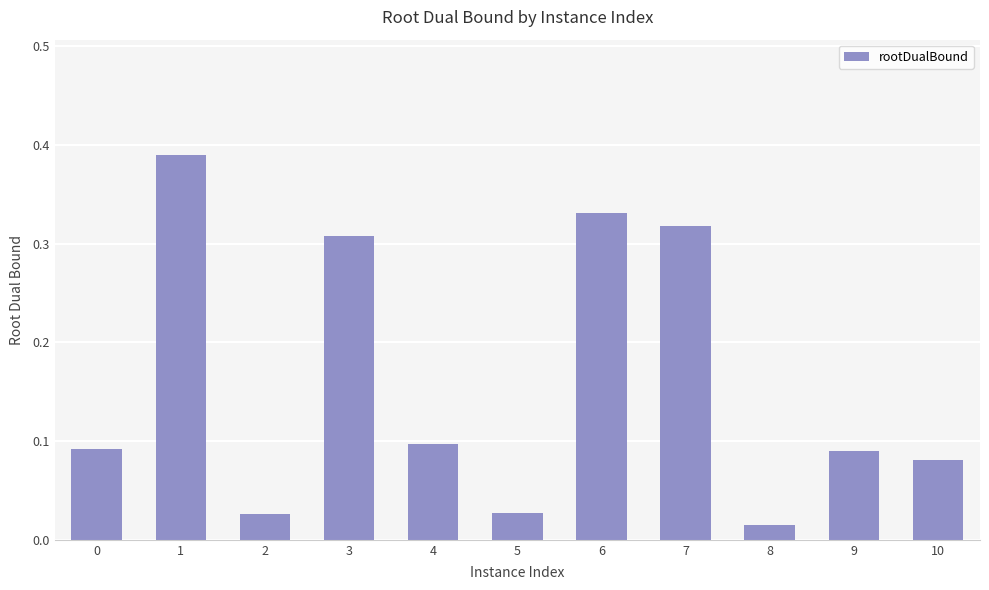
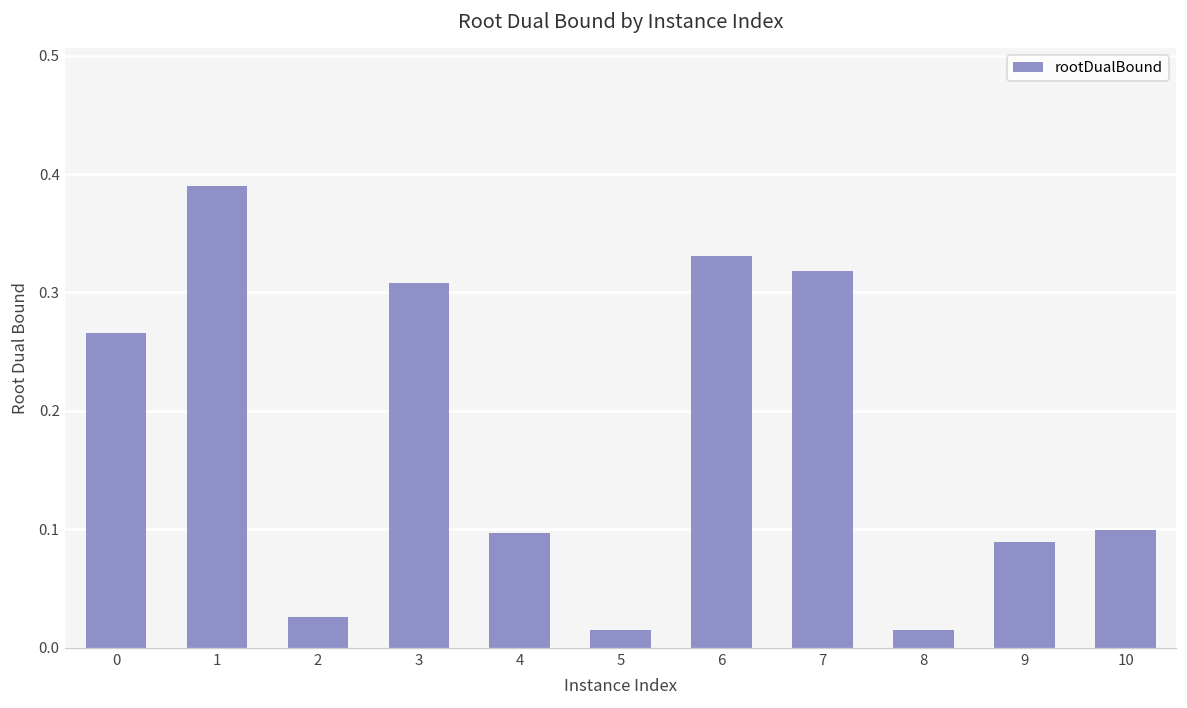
  {
-   "0": 0.09,
+   "0": 0.27,
    "1": 0.39,
    "2": 0.03,
    "3": 0.31,
    "4": 0.10,
-   "5": 0.03,
+   "5": 0.01,
    "6": 0.33,
    "7": 0.32,
    "8": 0.02,
    "9": 0.09,
-   "10": 0.08
+   "10": 0.10
  }
